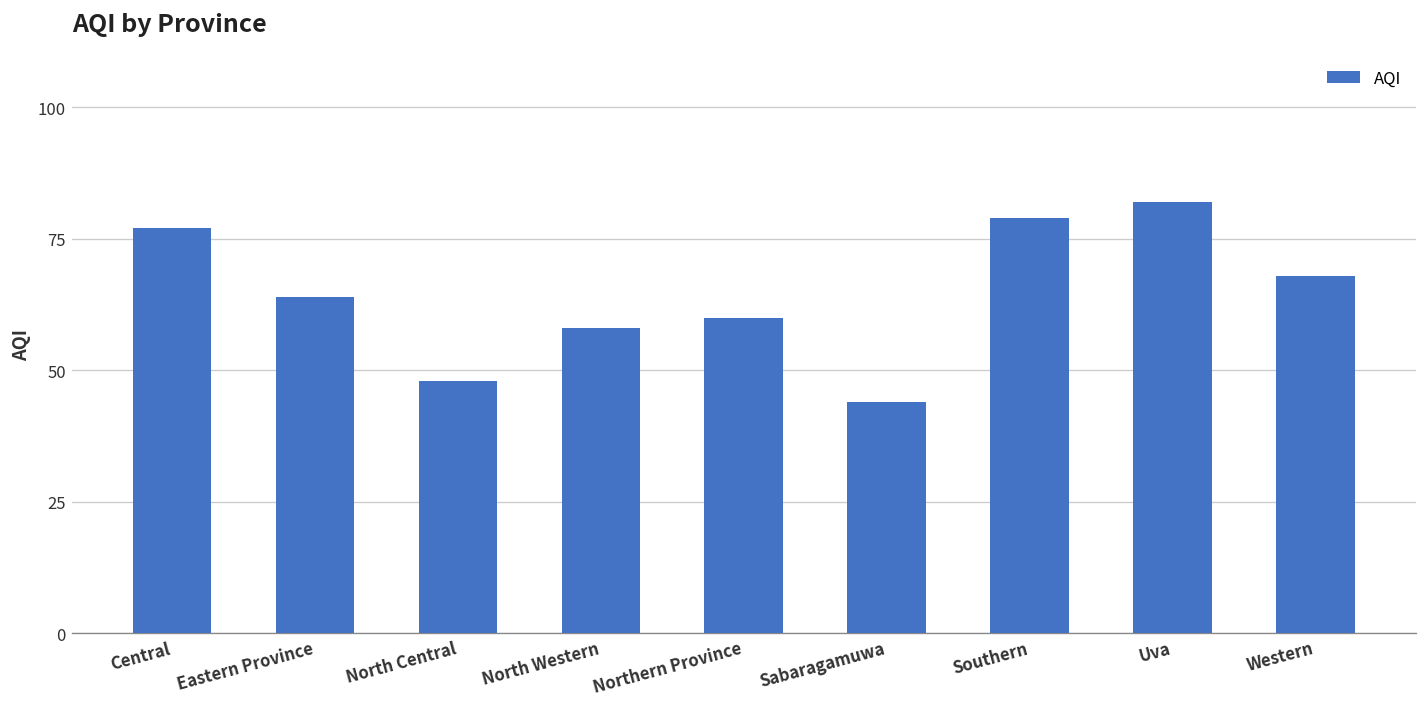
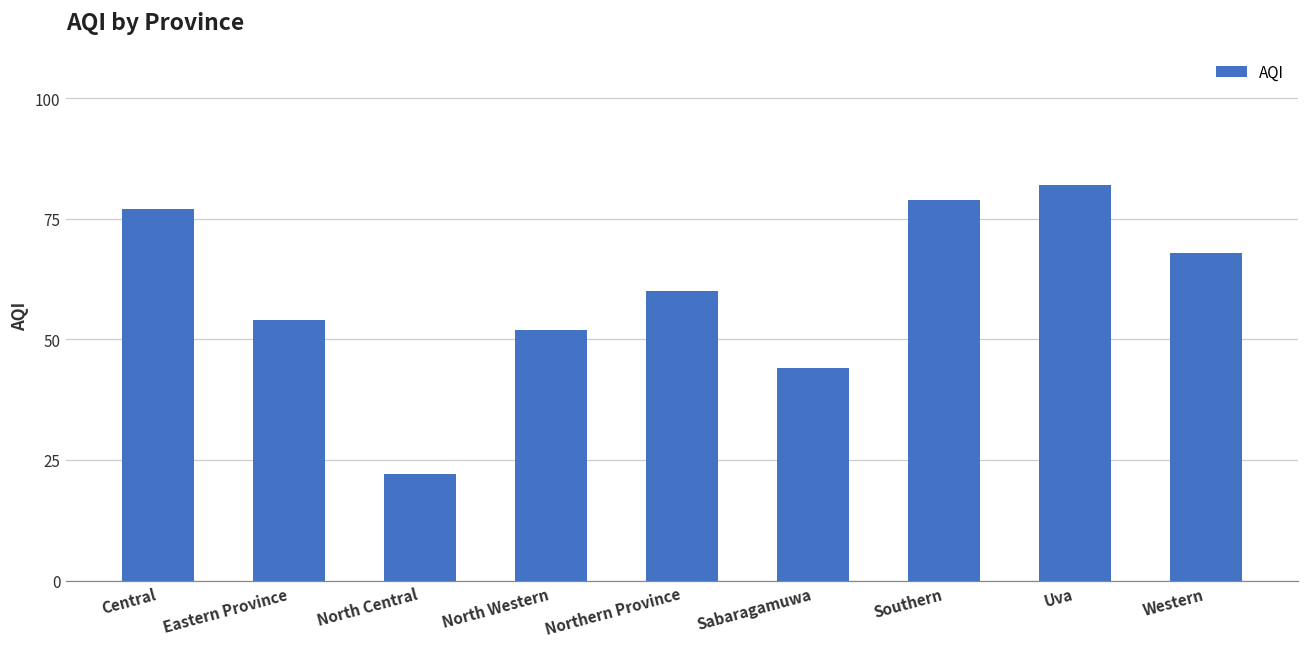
  {
    "Central": 77,
-   "Eastern Province": 64,
-   "North Central": 48,
-   "North Western": 58,
+   "Eastern Province": 54,
+   "North Central": 22,
+   "North Western": 52,
    "Northern Province": 60,
    "Sabaragamuwa": 44,
    "Southern": 79,
    "Uva": 82,
    "Western": 68
  }
